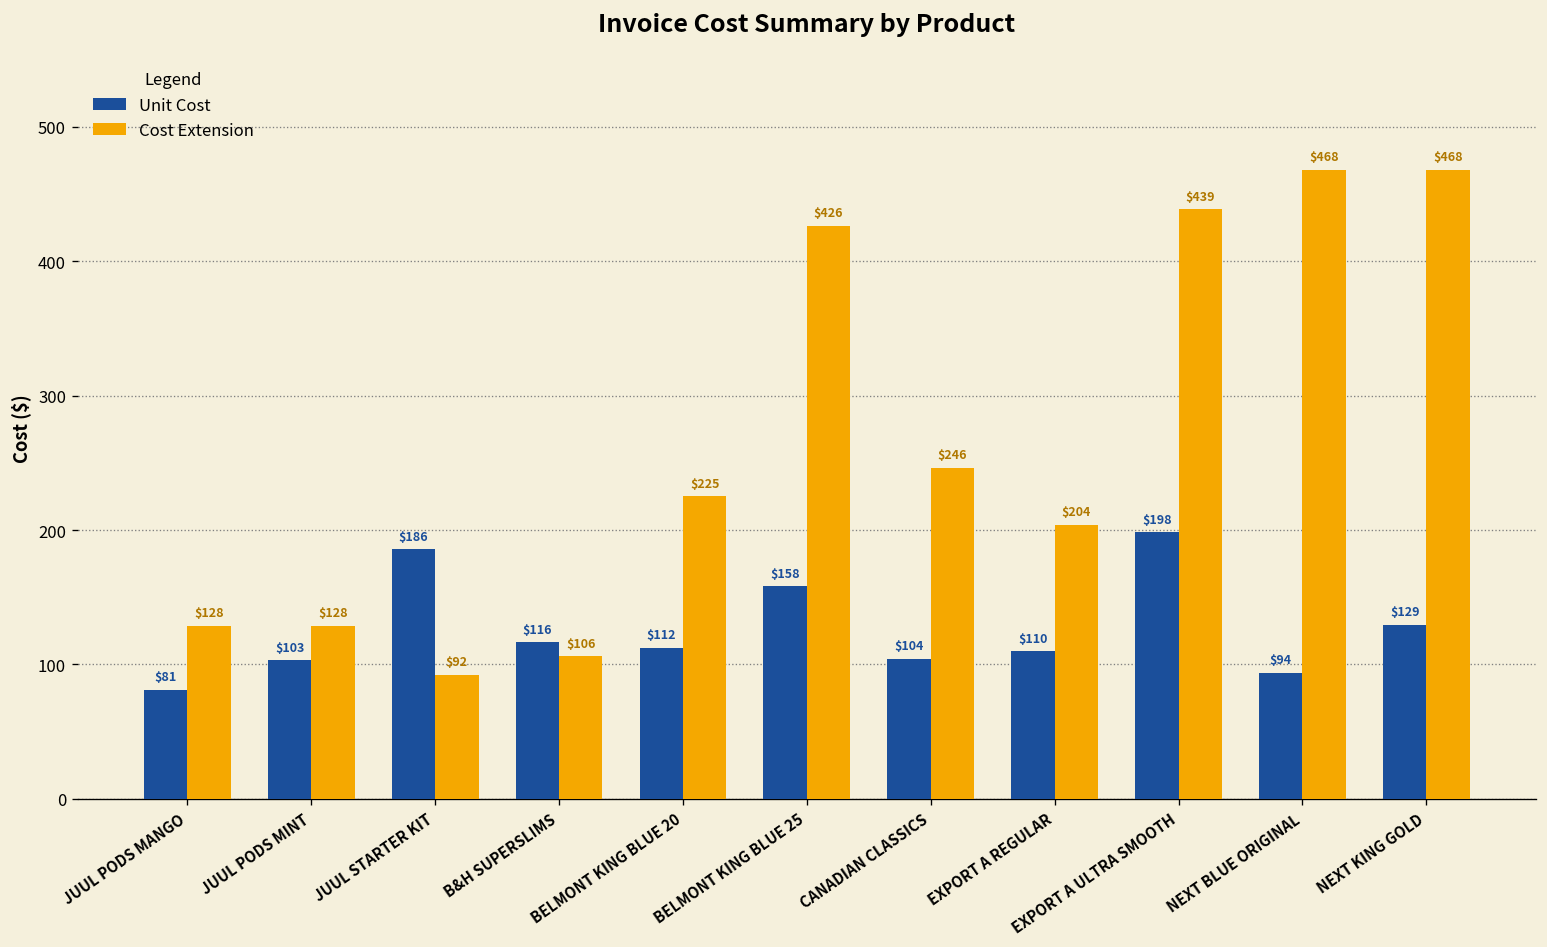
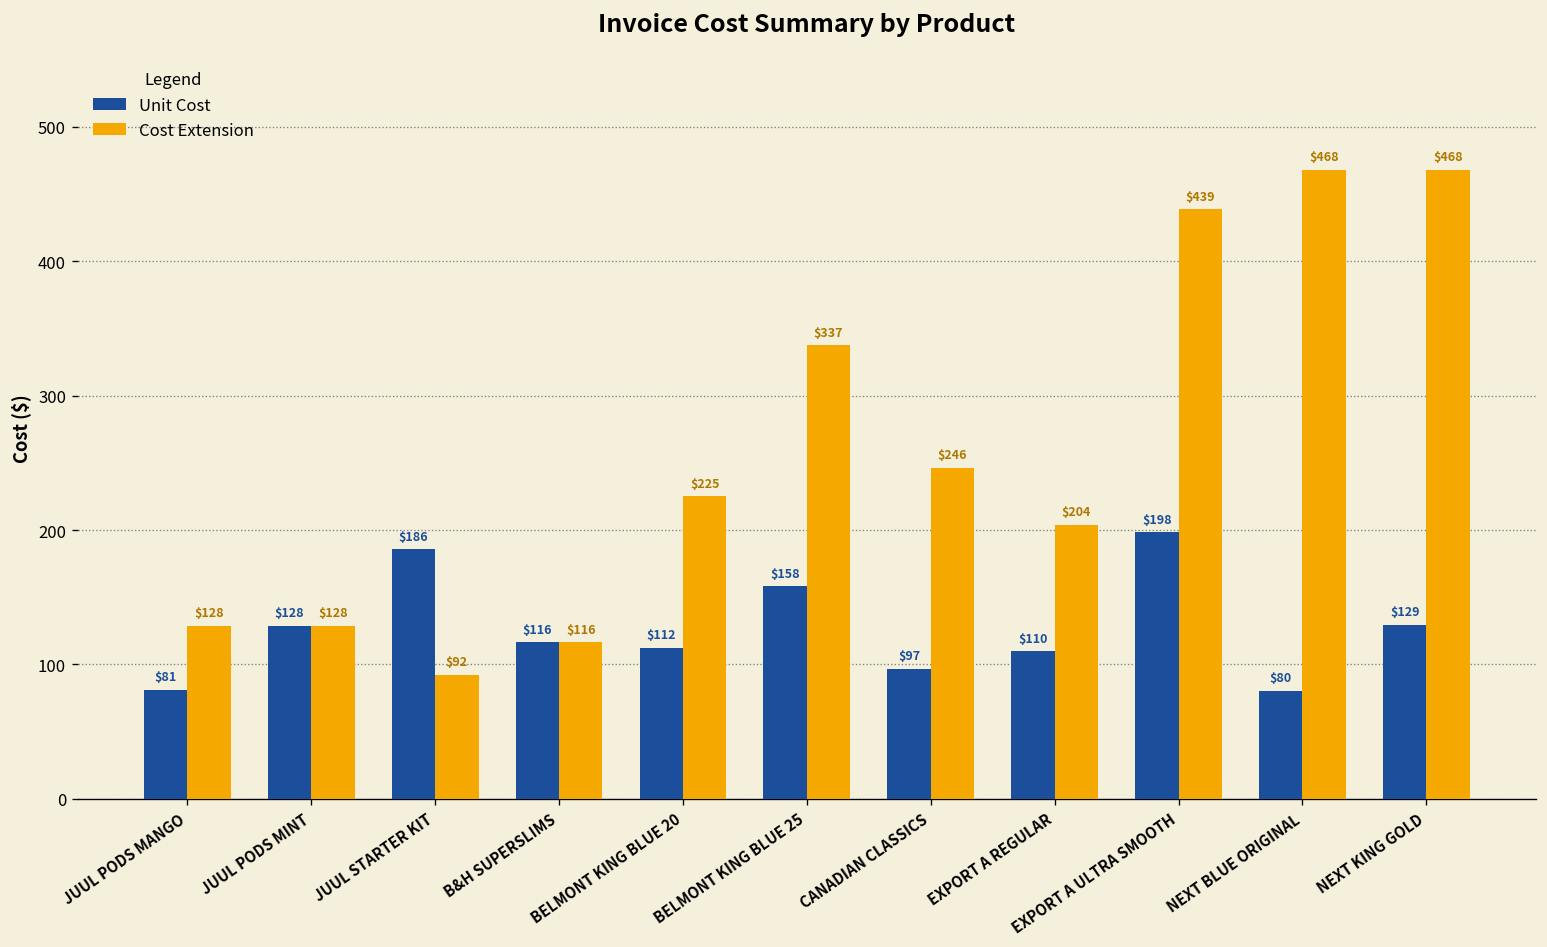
  {
    "Unit Cost": {
      "JUUL PODS MANGO": "$81",
-     "JUUL PODS MINT": "$103",
+     "JUUL PODS MINT": "$128",
      "JUUL STARTER KIT": "$186",
      "B&H SUPERSLIMS": "$116",
      "BELMONT KING BLUE 20": "$112",
      "BELMONT KING BLUE 25": "$158",
-     "CANADIAN CLASSICS": "$104",
+     "CANADIAN CLASSICS": "$97",
      "EXPORT A REGULAR": "$110",
      "EXPORT A ULTRA SMOOTH": "$198",
-     "NEXT BLUE ORIGINAL": "$94",
+     "NEXT BLUE ORIGINAL": "$80",
      "NEXT KING GOLD": "$129"
    },
    "Cost Extension": {
      "JUUL PODS MANGO": "$128",
      "JUUL PODS MINT": "$128",
      "JUUL STARTER KIT": "$92",
-     "B&H SUPERSLIMS": "$106",
+     "B&H SUPERSLIMS": "$116",
      "BELMONT KING BLUE 20": "$225",
-     "BELMONT KING BLUE 25": "$426",
+     "BELMONT KING BLUE 25": "$337",
      "CANADIAN CLASSICS": "$246",
      "EXPORT A REGULAR": "$204",
      "EXPORT A ULTRA SMOOTH": "$439",
      "NEXT BLUE ORIGINAL": "$468",
      "NEXT KING GOLD": "$468"
    }
  }
